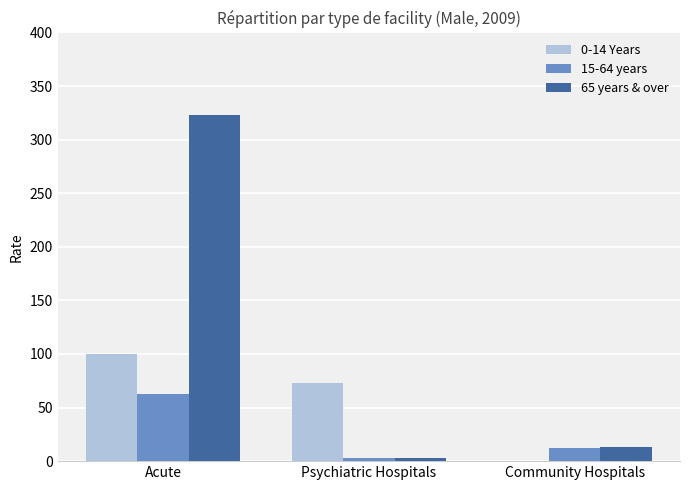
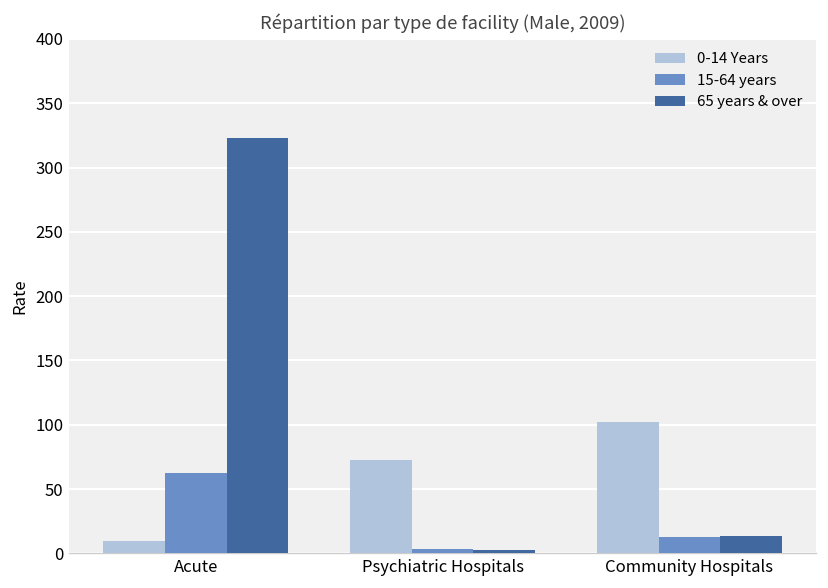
  {
    "0-14 Years": {
-     "Acute": 100,
+     "Acute": 10,
      "Psychiatric Hospitals": 73,
-     "Community Hospitals": 0
+     "Community Hospitals": 102
    },
    "15-64 years": {
      "Acute": 63,
      "Psychiatric Hospitals": 3,
      "Community Hospitals": 13
    },
    "65 years & over": {
      "Acute": 323,
      "Psychiatric Hospitals": 3,
      "Community Hospitals": 14
    }
  }
